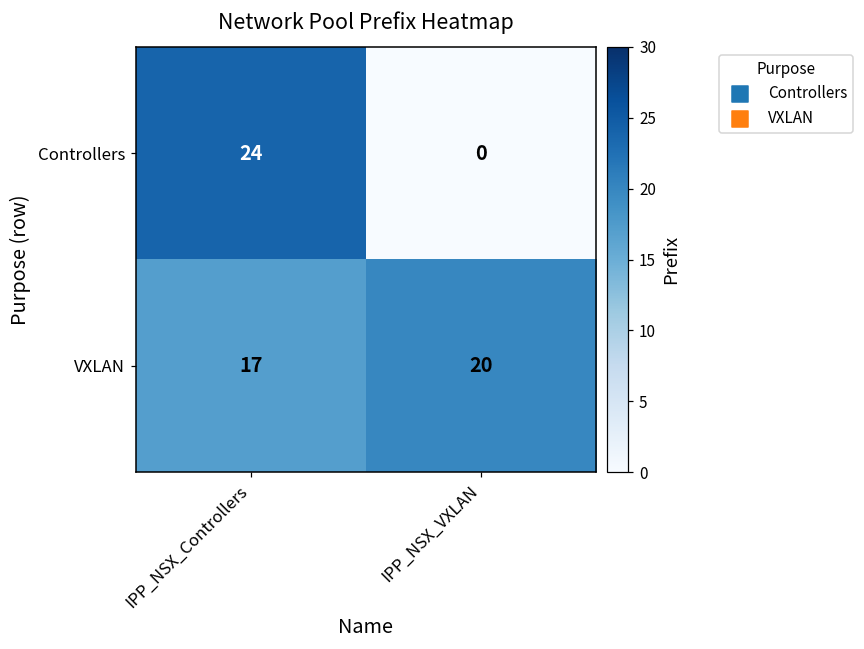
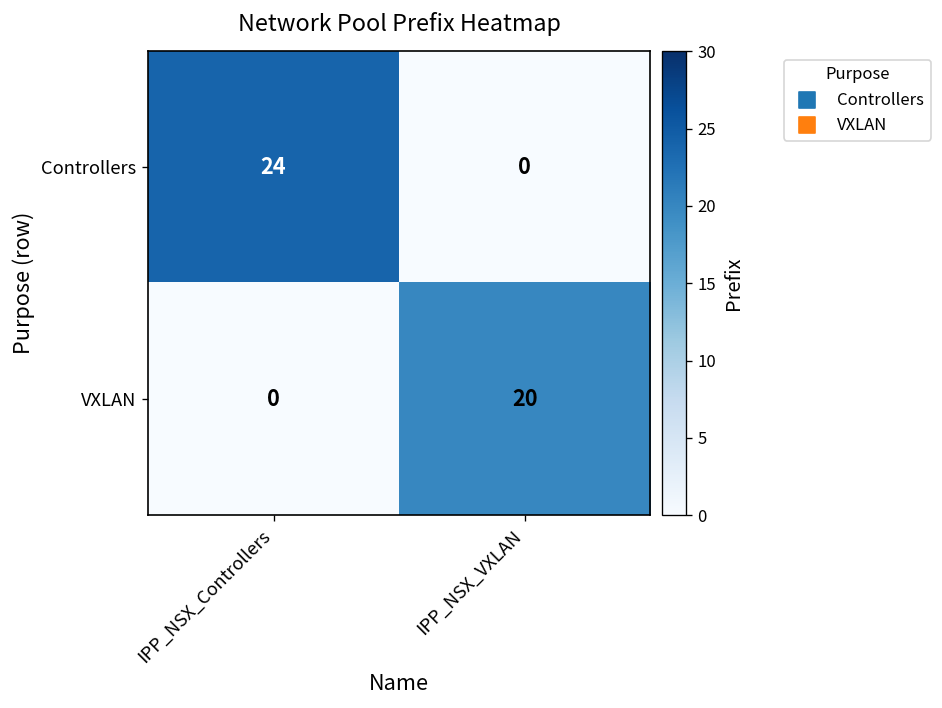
  {
    "Controllers": {
      "IPP_NSX_Controllers": 24,
      "IPP_NSX_VXLAN": 0
    },
    "VXLAN": {
-     "IPP_NSX_Controllers": 17,
+     "IPP_NSX_Controllers": 0,
      "IPP_NSX_VXLAN": 20
    }
  }
